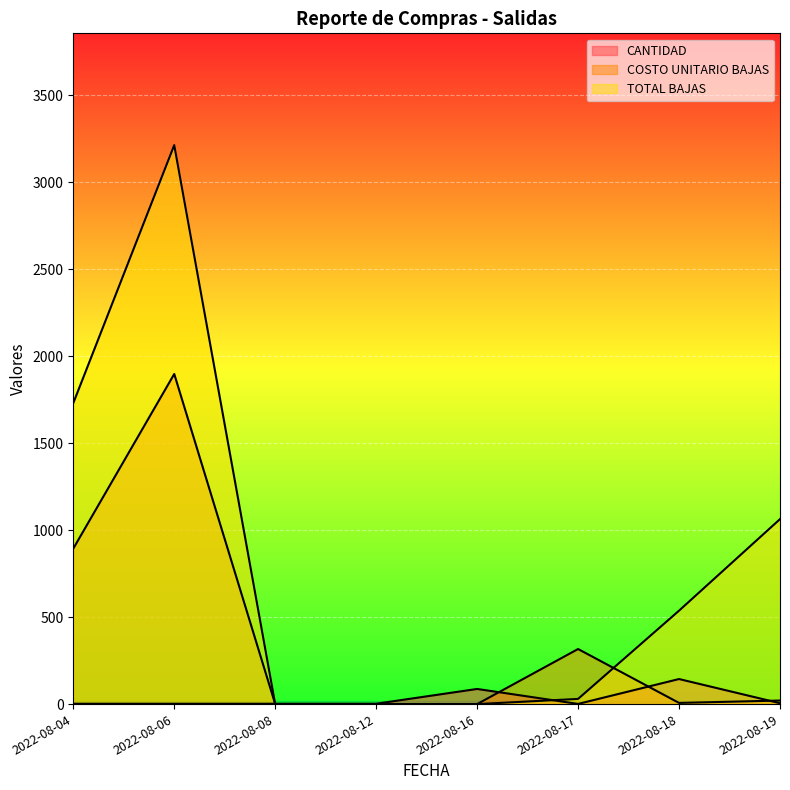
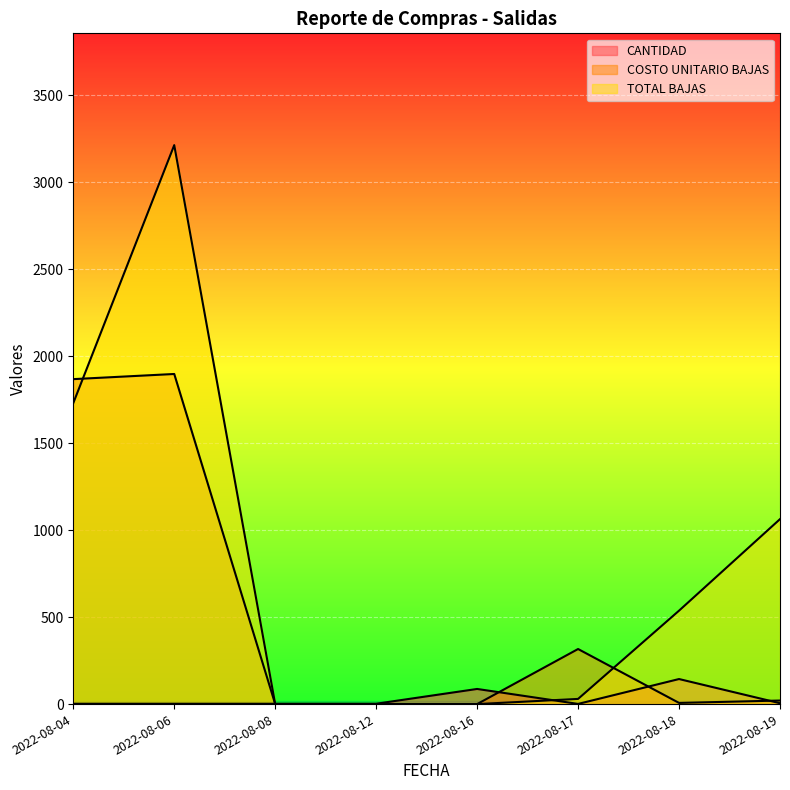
  {
    "CANTIDAD": {
      "2022-08-16": 90,
      "2022-08-18": 140
    },
    "COSTO UNITARIO BAJAS": {
-     "2022-08-04": 890,
+     "2022-08-04": 1870,
      "2022-08-06": 1900,
      "2022-08-17": 320,
      "2022-08-19": 20
    },
    "TOTAL BAJAS": {
      "2022-08-04": 1730,
      "2022-08-06": 3210,
      "2022-08-17": 30,
      "2022-08-18": 540,
      "2022-08-19": 1060
    }
  }
